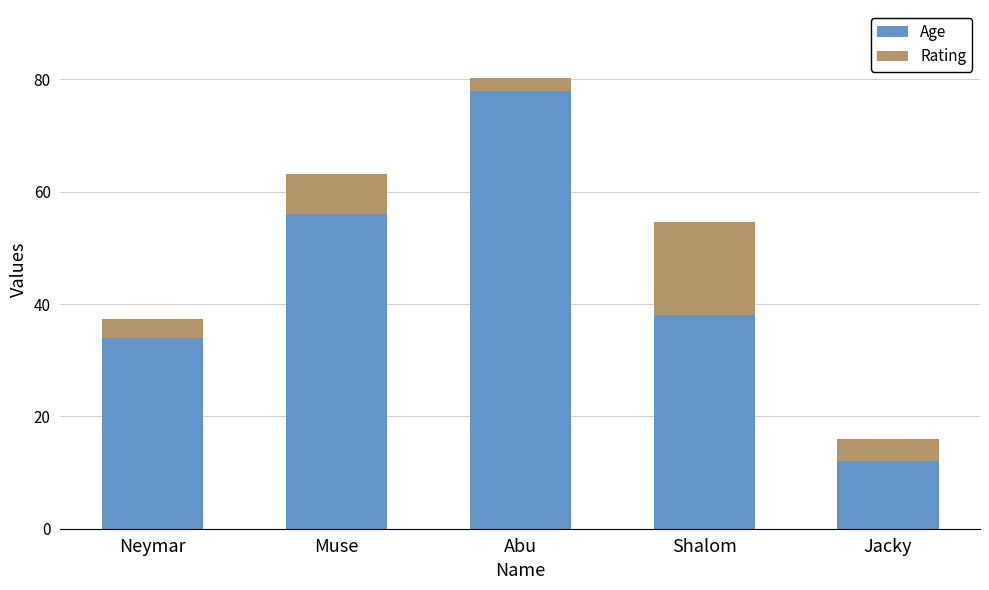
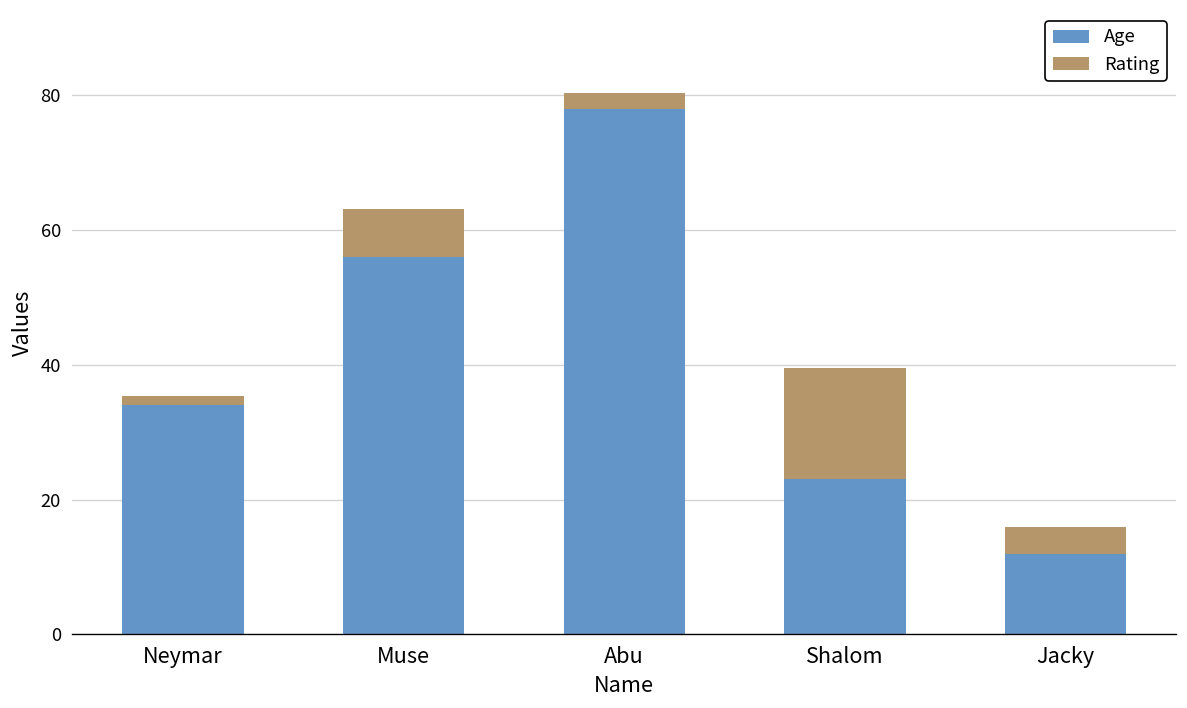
  {
    "Age": {
      "Neymar": 34,
      "Muse": 56,
      "Abu": 78,
-     "Shalom": 38,
+     "Shalom": 23,
      "Jacky": 12
    },
    "Rating": {
-     "Neymar": 3,
+     "Neymar": 1,
      "Muse": 7,
      "Abu": 2,
      "Shalom": 17,
      "Jacky": 4
    }
  }
